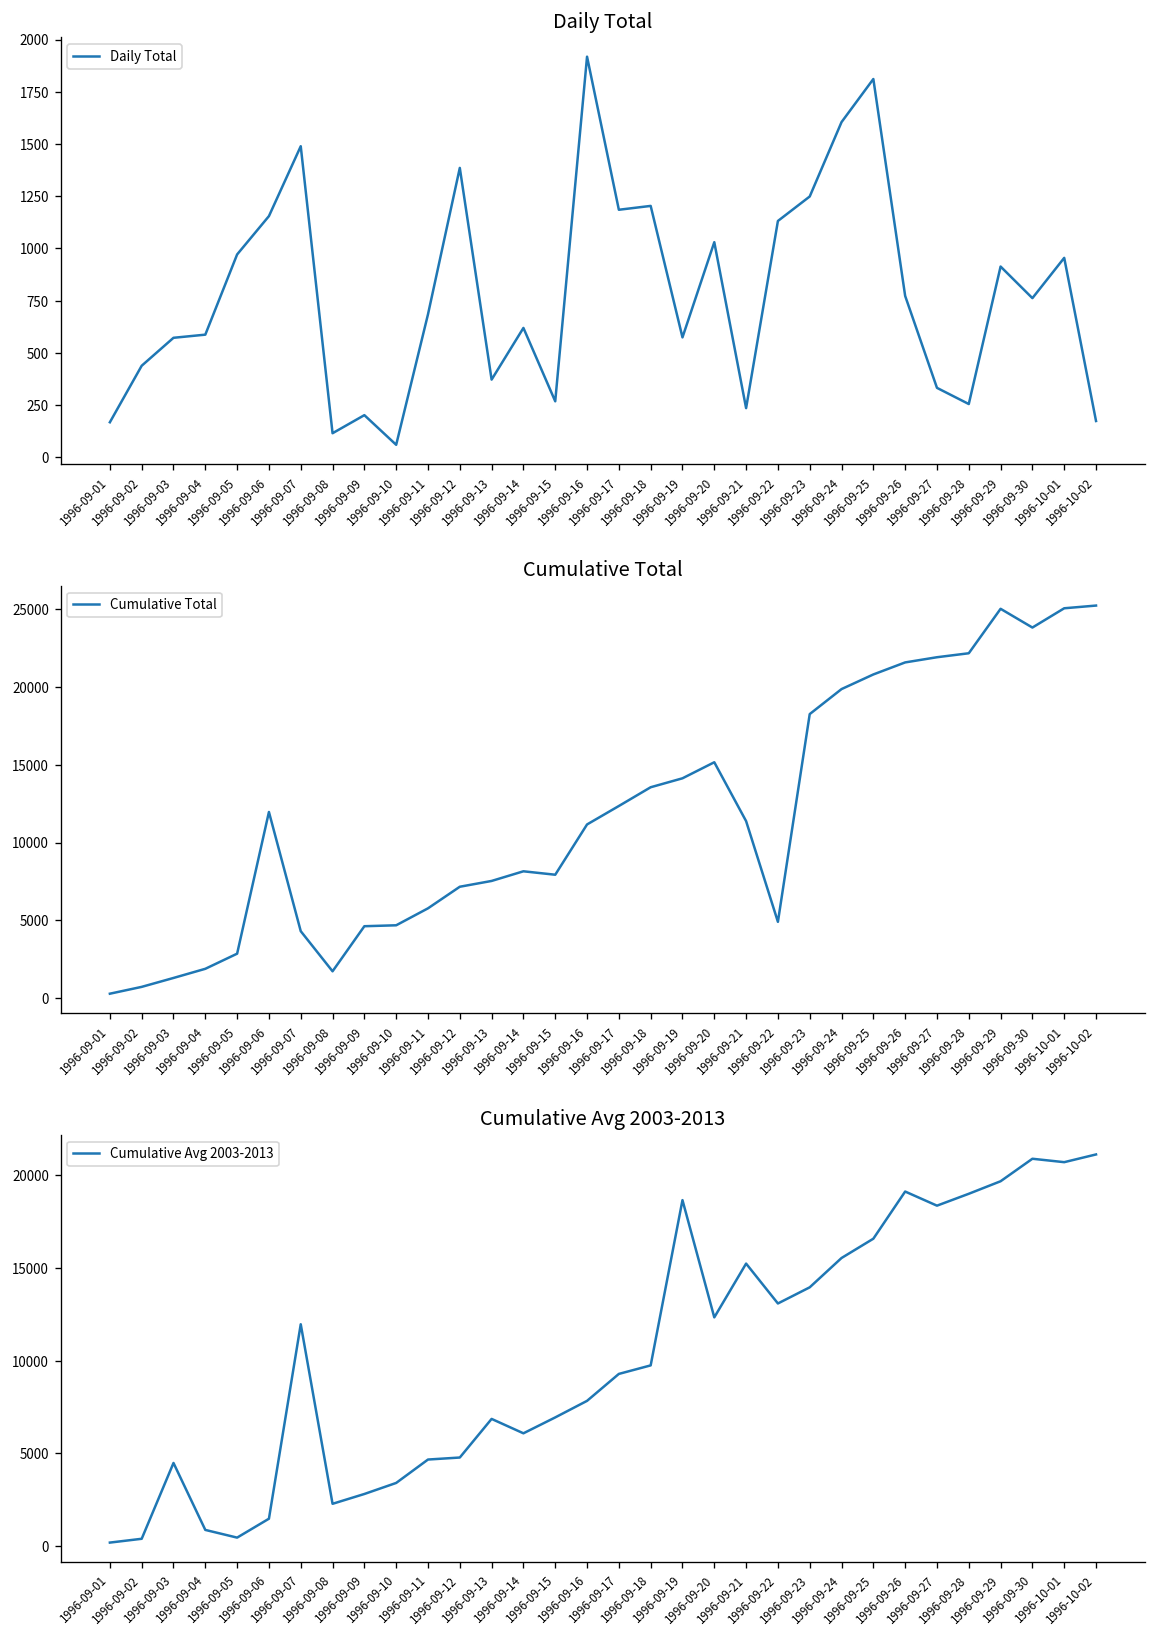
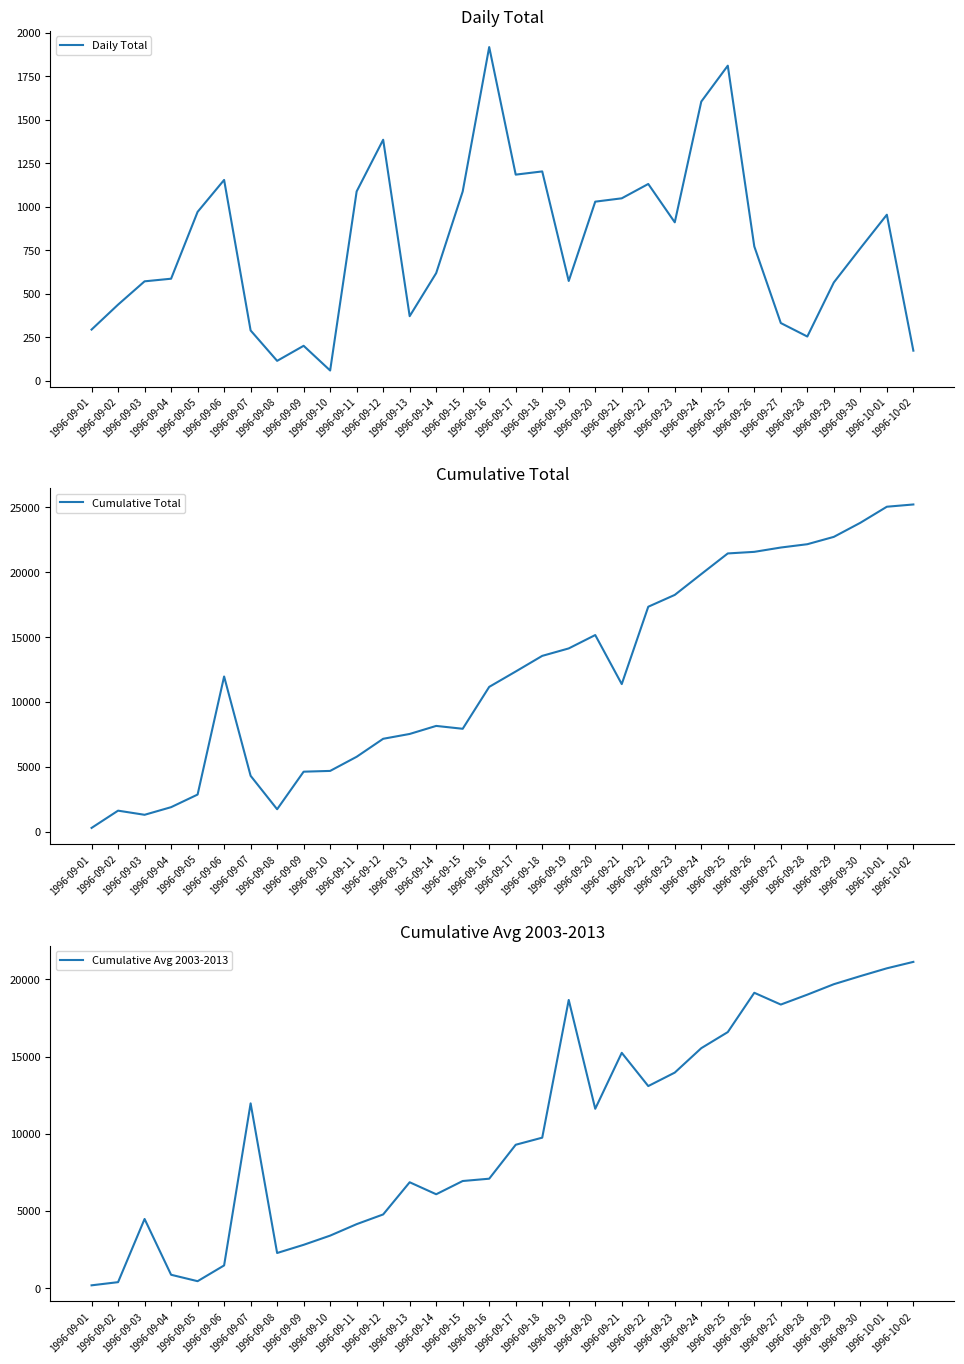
  {
    "Daily Total": {
-     "1996-09-01": 170,
+     "1996-09-01": 300,
      "1996-09-02": 440,
      "1996-09-03": 570,
      "1996-09-04": 590,
      "1996-09-05": 970,
      "1996-09-06": 1160,
-     "1996-09-07": 1490,
+     "1996-09-07": 290,
      "1996-09-08": 120,
      "1996-09-09": 200,
      "1996-09-10": 60,
-     "1996-09-11": 680,
+     "1996-09-11": 1090,
      "1996-09-12": 1390,
      "1996-09-13": 370,
      "1996-09-14": 620,
-     "1996-09-15": 270,
+     "1996-09-15": 1090,
      "1996-09-16": 1920,
      "1996-09-17": 1190,
      "1996-09-18": 1200,
      "1996-09-19": 570,
      "1996-09-20": 1030,
-     "1996-09-21": 240,
+     "1996-09-21": 1050,
      "1996-09-22": 1130,
-     "1996-09-23": 1250,
+     "1996-09-23": 910,
      "1996-09-24": 1610,
      "1996-09-25": 1810,
      "1996-09-26": 770,
      "1996-09-27": 330,
      "1996-09-28": 260,
-     "1996-09-29": 910,
+     "1996-09-29": 570,
      "1996-09-30": 760,
      "1996-10-01": 960,
      "1996-10-02": 170
    },
    "Cumulative Total": {
      "1996-09-01": 300,
-     "1996-09-02": 700,
+     "1996-09-02": 1600,
      "1996-09-03": 1300,
      "1996-09-04": 1900,
      "1996-09-05": 2900,
      "1996-09-06": 12000,
      "1996-09-07": 4300,
      "1996-09-08": 1700,
      "1996-09-09": 4600,
      "1996-09-10": 4700,
      "1996-09-11": 5800,
      "1996-09-12": 7200,
      "1996-09-13": 7500,
      "1996-09-14": 8200,
      "1996-09-15": 7900,
      "1996-09-16": 11200,
      "1996-09-17": 12300,
      "1996-09-18": 13600,
      "1996-09-19": 14100,
      "1996-09-20": 15200,
      "1996-09-21": 11400,
-     "1996-09-22": 4900,
+     "1996-09-22": 17300,
      "1996-09-23": 18200,
      "1996-09-24": 19900,
-     "1996-09-25": 20800,
+     "1996-09-25": 21400,
      "1996-09-26": 21600,
      "1996-09-27": 21900,
      "1996-09-28": 22200,
-     "1996-09-29": 25000,
+     "1996-09-29": 22700,
      "1996-09-30": 23800,
      "1996-10-01": 25000,
      "1996-10-02": 25200
    },
    "Cumulative Avg 2003-2013": {
      "1996-09-01": 200,
      "1996-09-02": 400,
      "1996-09-03": 4500,
      "1996-09-04": 900,
      "1996-09-05": 500,
      "1996-09-06": 1500,
      "1996-09-07": 12000,
      "1996-09-08": 2300,
      "1996-09-09": 2800,
      "1996-09-10": 3400,
-     "1996-09-11": 4700,
+     "1996-09-11": 4100,
      "1996-09-12": 4800,
      "1996-09-13": 6900,
      "1996-09-14": 6100,
      "1996-09-15": 6900,
-     "1996-09-16": 7800,
+     "1996-09-16": 7100,
      "1996-09-17": 9300,
      "1996-09-18": 9800,
      "1996-09-19": 18700,
-     "1996-09-20": 12300,
+     "1996-09-20": 11600,
      "1996-09-21": 15200,
      "1996-09-22": 13100,
      "1996-09-23": 14000,
      "1996-09-24": 15500,
      "1996-09-25": 16600,
      "1996-09-26": 19100,
      "1996-09-27": 18400,
      "1996-09-28": 19000,
      "1996-09-29": 19700,
-     "1996-09-30": 20900,
+     "1996-09-30": 20200,
      "1996-10-01": 20700,
      "1996-10-02": 21100
    }
  }
